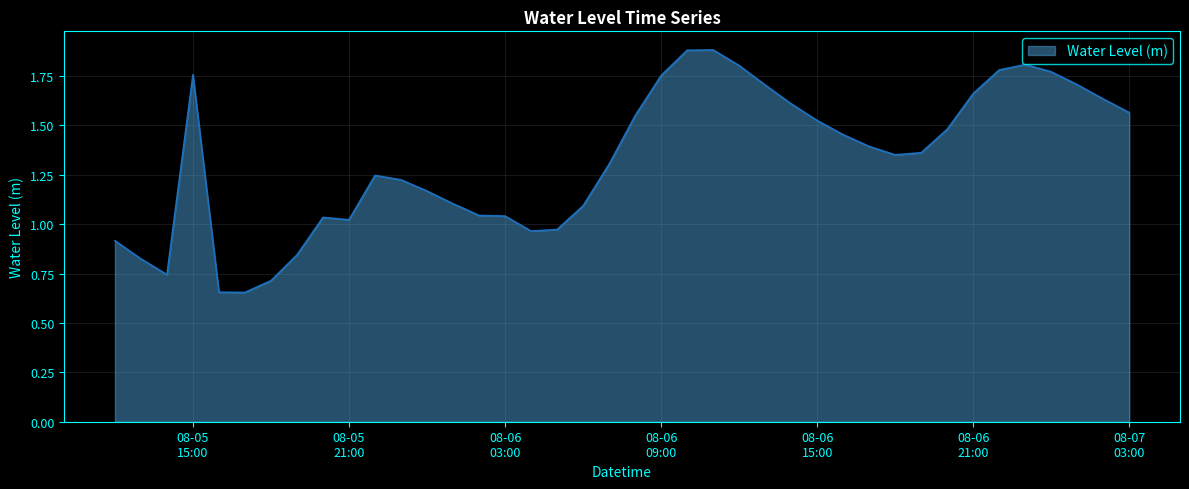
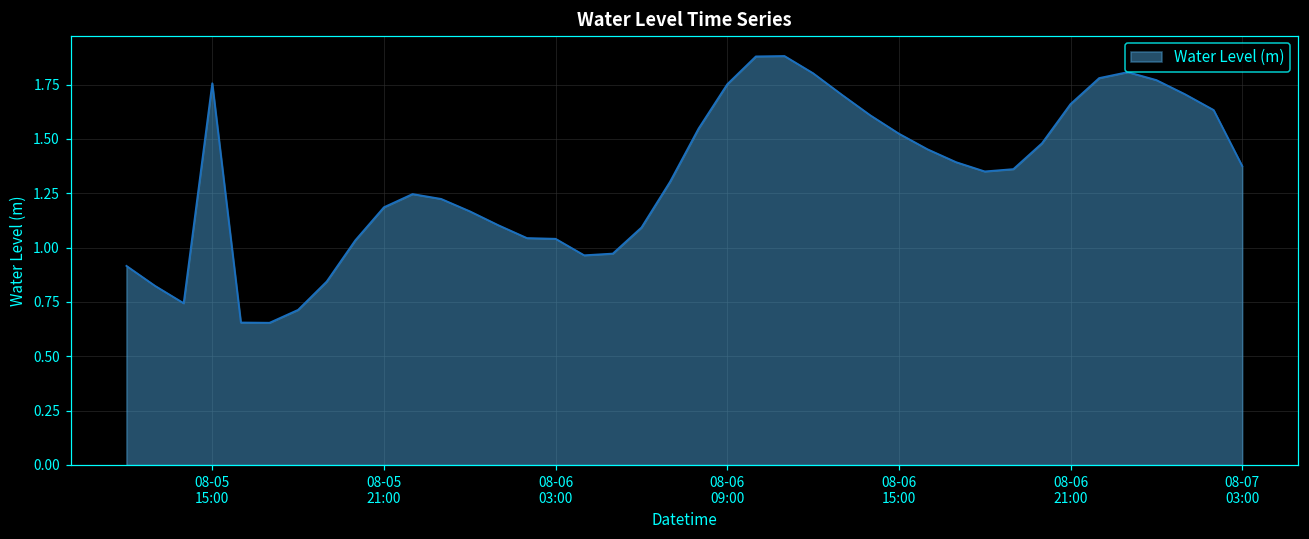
  {
    "08-05 15:00": 1.76,
-   "08-05 21:00": 1.02,
+   "08-05 21:00": 1.19,
    "08-06 03:00": 1.04,
    "08-06 09:00": 1.75,
    "08-06 15:00": 1.52,
    "08-06 21:00": 1.66,
-   "08-07 03:00": 1.56
+   "08-07 03:00": 1.38
  }
